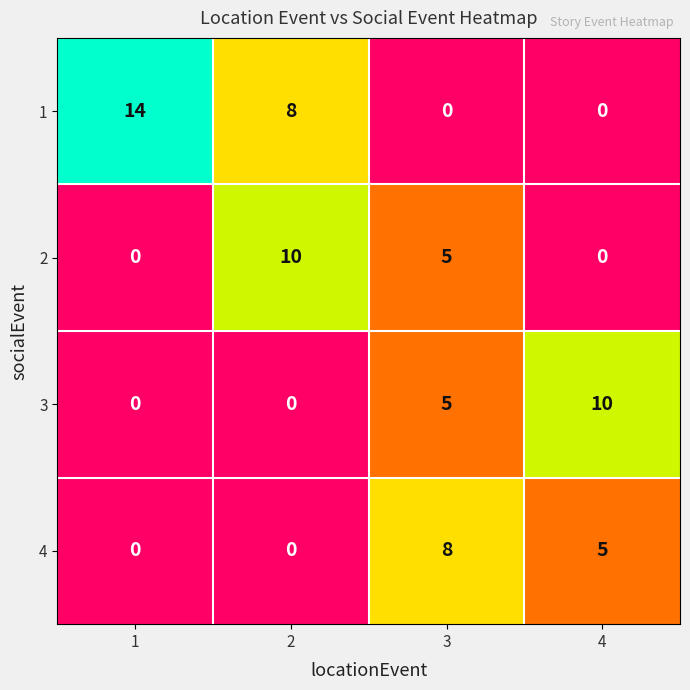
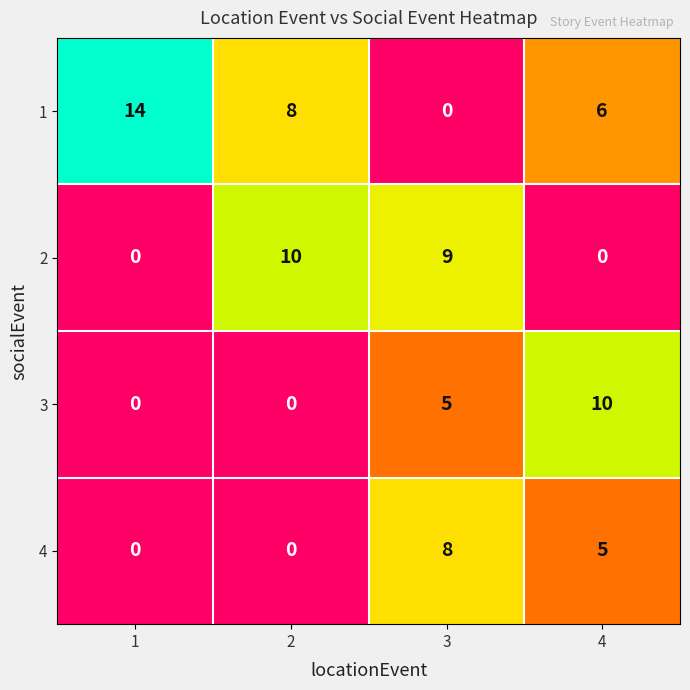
  {
    "1": {
      "1": 14,
      "2": 8,
      "3": 0,
-     "4": 0
+     "4": 6
    },
    "2": {
      "1": 0,
      "2": 10,
-     "3": 5,
+     "3": 9,
      "4": 0
    },
    "3": {
      "1": 0,
      "2": 0,
      "3": 5,
      "4": 10
    },
    "4": {
      "1": 0,
      "2": 0,
      "3": 8,
      "4": 5
    }
  }
